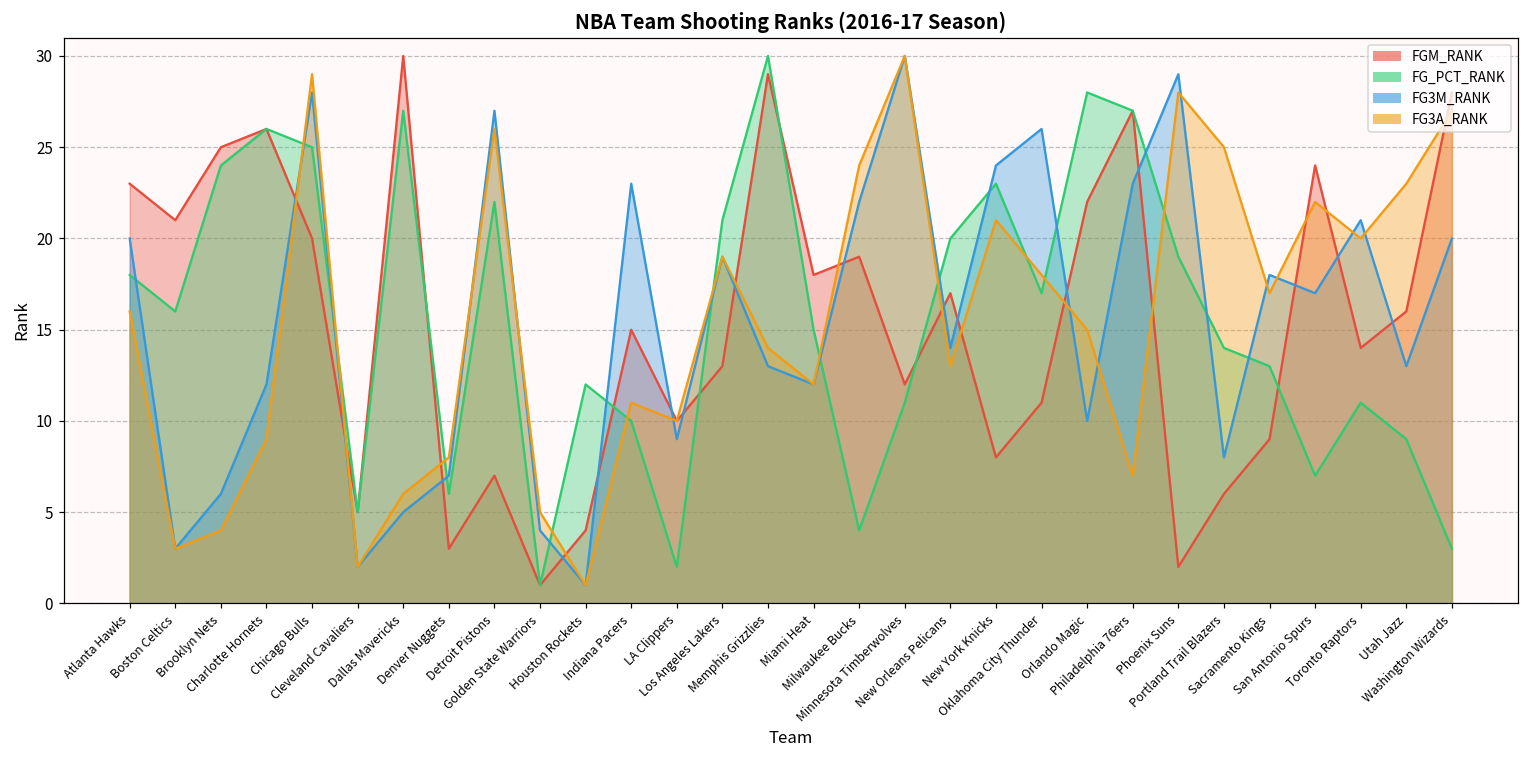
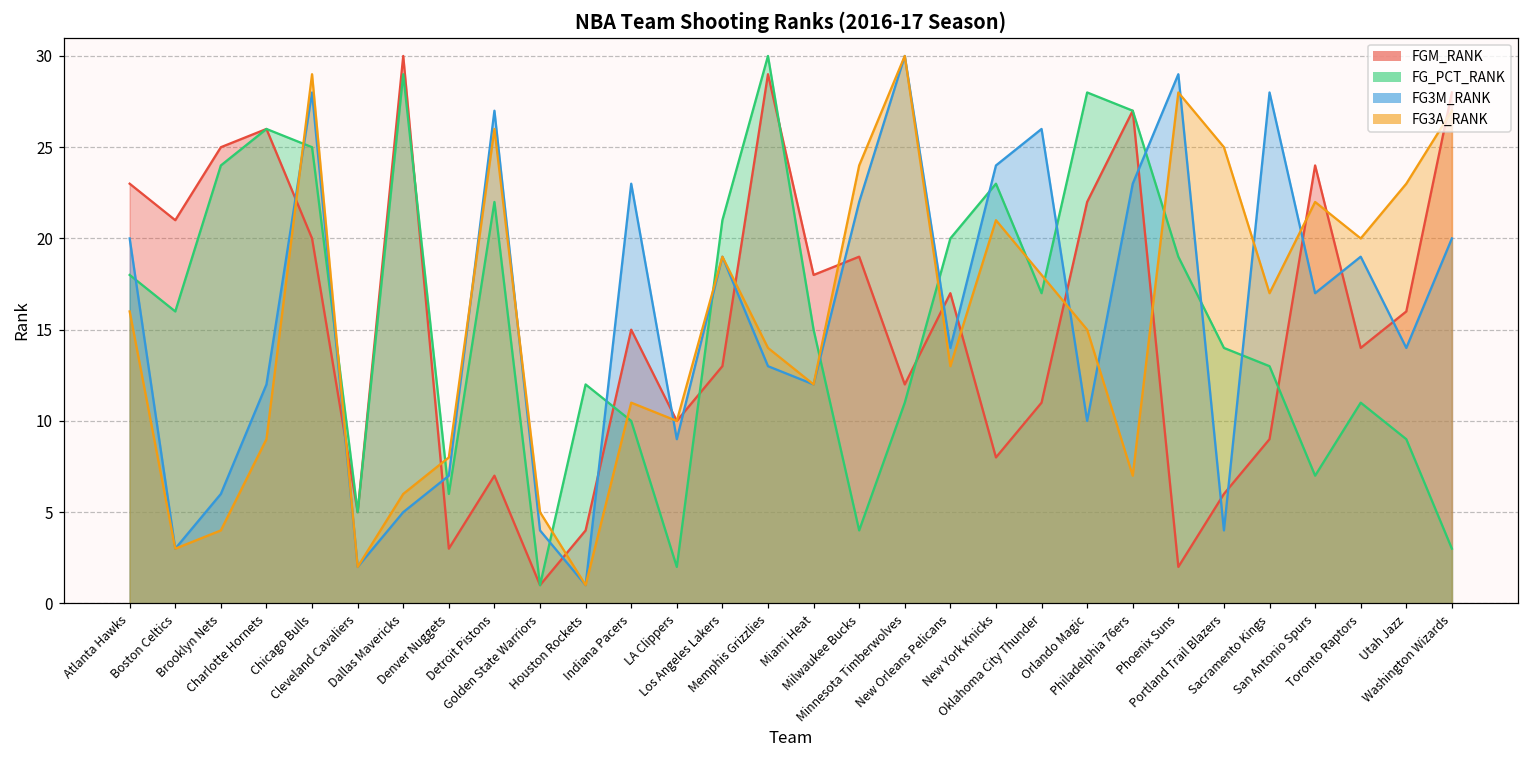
  {
    "FG_PCT_RANK": {
      "Atlanta Hawks": 18,
      "Boston Celtics": 16,
      "Brooklyn Nets": 24,
      "Chicago Bulls": 25,
-     "Dallas Mavericks": 27,
+     "Dallas Mavericks": 29,
      "Denver Nuggets": 6,
      "Detroit Pistons": 22,
      "Houston Rockets": 12,
      "Indiana Pacers": 10,
      "LA Clippers": 2,
      "Los Angeles Lakers": 21,
      "Memphis Grizzlies": 30,
      "Miami Heat": 15,
      "Milwaukee Bucks": 4,
      "Minnesota Timberwolves": 11,
      "New Orleans Pelicans": 20,
      "New York Knicks": 23,
      "Oklahoma City Thunder": 17,
      "Orlando Magic": 28,
      "Phoenix Suns": 19,
      "Portland Trail Blazers": 14,
      "Sacramento Kings": 13,
      "San Antonio Spurs": 7,
      "Toronto Raptors": 11,
      "Utah Jazz": 9,
      "Washington Wizards": 3
    },
    "FG3M_RANK": {
      "Atlanta Hawks": 20,
      "Brooklyn Nets": 6,
      "Charlotte Hornets": 12,
      "Chicago Bulls": 28,
      "Dallas Mavericks": 5,
      "Denver Nuggets": 7,
      "Detroit Pistons": 27,
      "Golden State Warriors": 4,
      "Indiana Pacers": 23,
      "LA Clippers": 9,
      "Memphis Grizzlies": 13,
      "Milwaukee Bucks": 22,
      "New Orleans Pelicans": 14,
      "New York Knicks": 24,
      "Oklahoma City Thunder": 26,
      "Orlando Magic": 10,
      "Philadelphia 76ers": 23,
      "Phoenix Suns": 29,
-     "Portland Trail Blazers": 8,
-     "Sacramento Kings": 18,
+     "Portland Trail Blazers": 4,
+     "Sacramento Kings": 28,
      "San Antonio Spurs": 17,
-     "Toronto Raptors": 21,
-     "Utah Jazz": 13,
+     "Toronto Raptors": 19,
+     "Utah Jazz": 14,
      "Washington Wizards": 20
    }
  }
